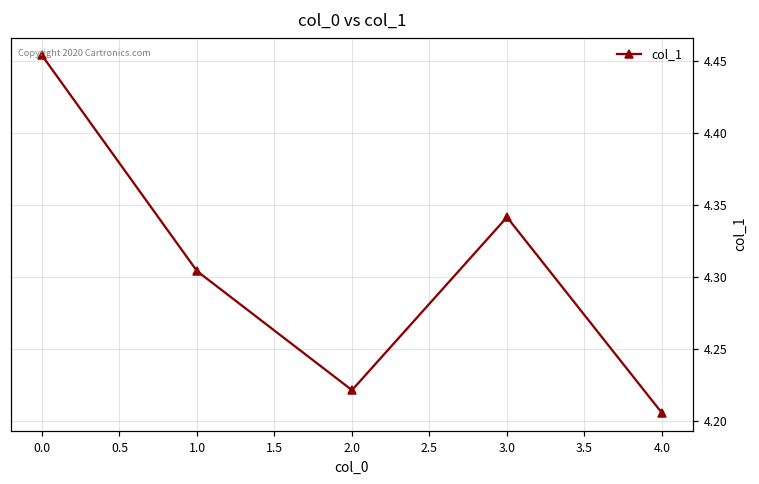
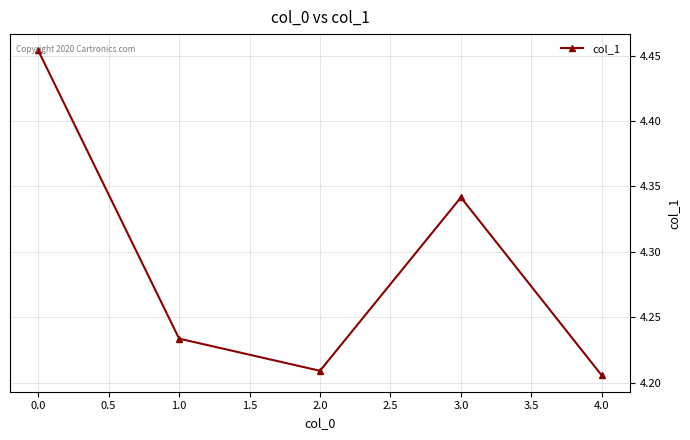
  {
-   "1.0": 4.304,
-   "2.0": 4.221,
+   "1.0": 4.234,
+   "2.0": 4.209,
    "3.0": 4.342,
    "4.0": 4.205
  }
